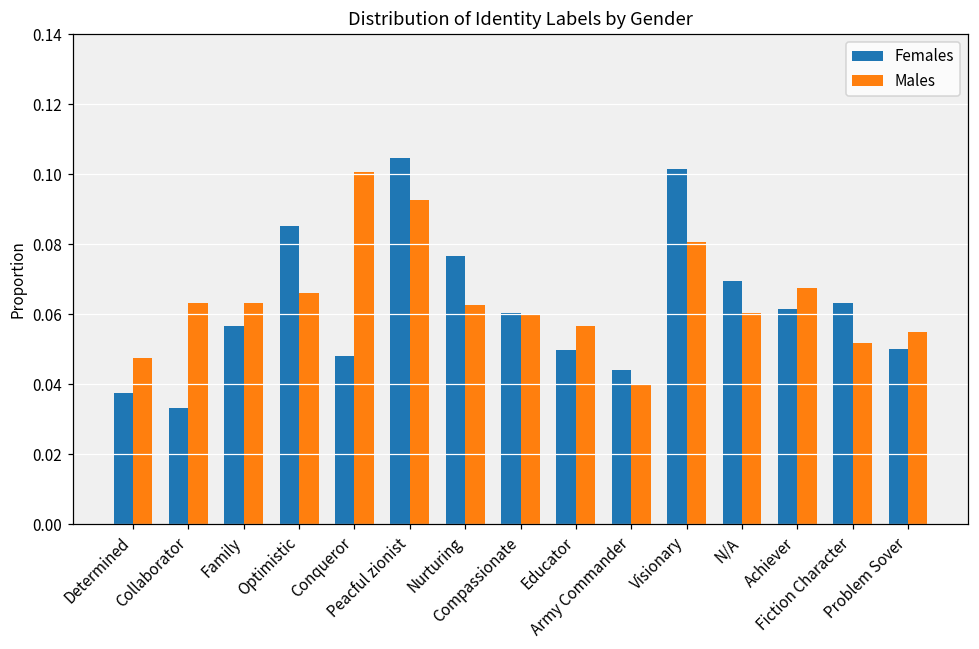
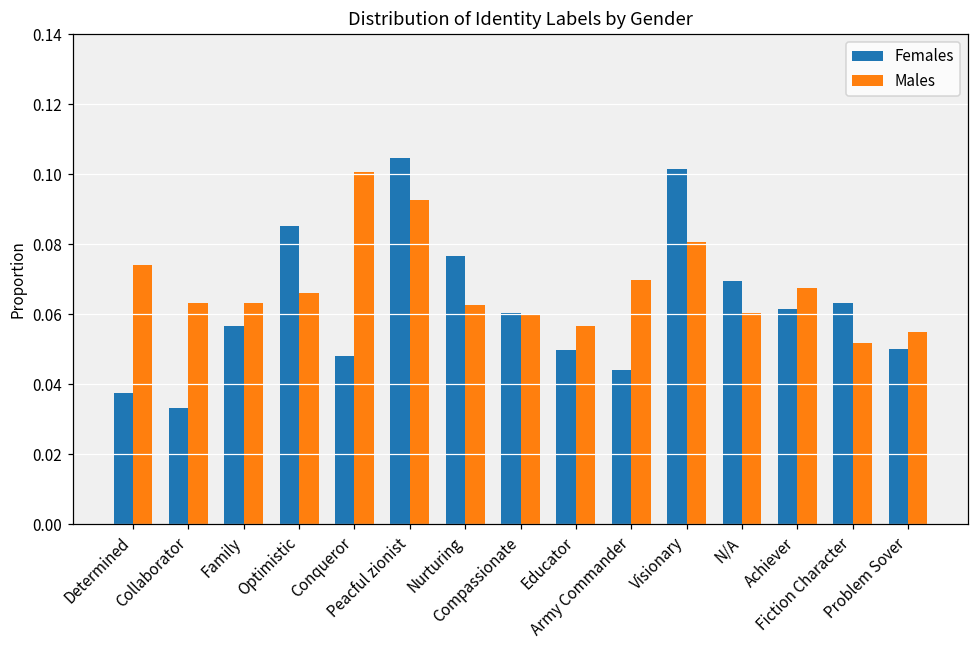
  {
    "Females": {
      "Determined": 0.038,
      "Collaborator": 0.033,
      "Family": 0.057,
      "Optimistic": 0.085,
      "Conqueror": 0.048,
      "Peacful zionist": 0.105,
      "Nurturing": 0.077,
      "Compassionate": 0.060,
      "Educator": 0.050,
      "Army Commander": 0.044,
      "Visionary": 0.102,
      "N/A": 0.070,
      "Achiever": 0.061,
      "Fiction Character": 0.063,
      "Problem Sover": 0.050
    },
    "Males": {
-     "Determined": 0.048,
+     "Determined": 0.074,
      "Collaborator": 0.063,
      "Family": 0.063,
      "Optimistic": 0.066,
      "Conqueror": 0.101,
      "Peacful zionist": 0.093,
      "Nurturing": 0.063,
      "Compassionate": 0.060,
      "Educator": 0.057,
-     "Army Commander": 0.040,
+     "Army Commander": 0.070,
      "Visionary": 0.081,
      "N/A": 0.060,
      "Achiever": 0.068,
      "Fiction Character": 0.052,
      "Problem Sover": 0.055
    }
  }
